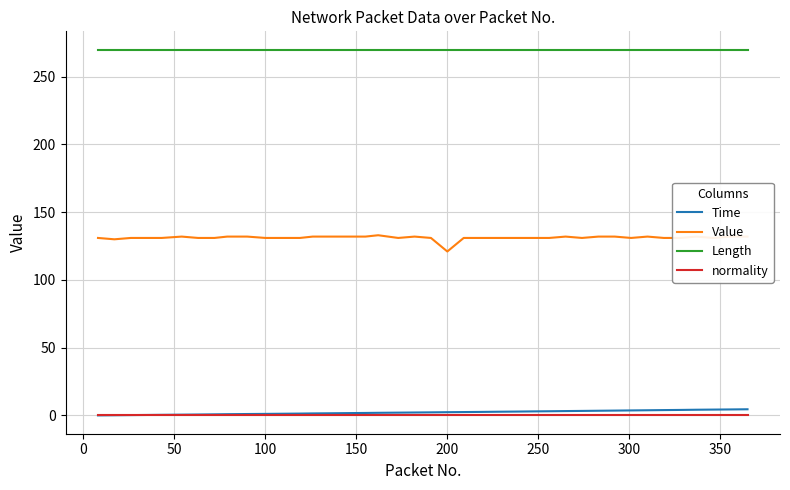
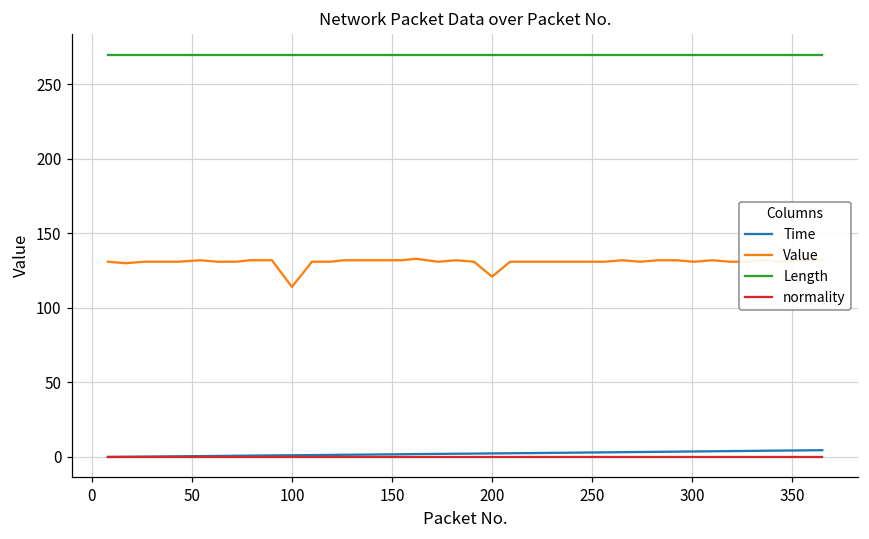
  {
    "Time": {
      "200": 2
    },
    "Value": {
-     "100": 131,
+     "100": 114,
      "200": 121
    },
    "Length": {
      "100": 270,
      "200": 270
    },
    "normality": {
      "200": 0
    }
  }
